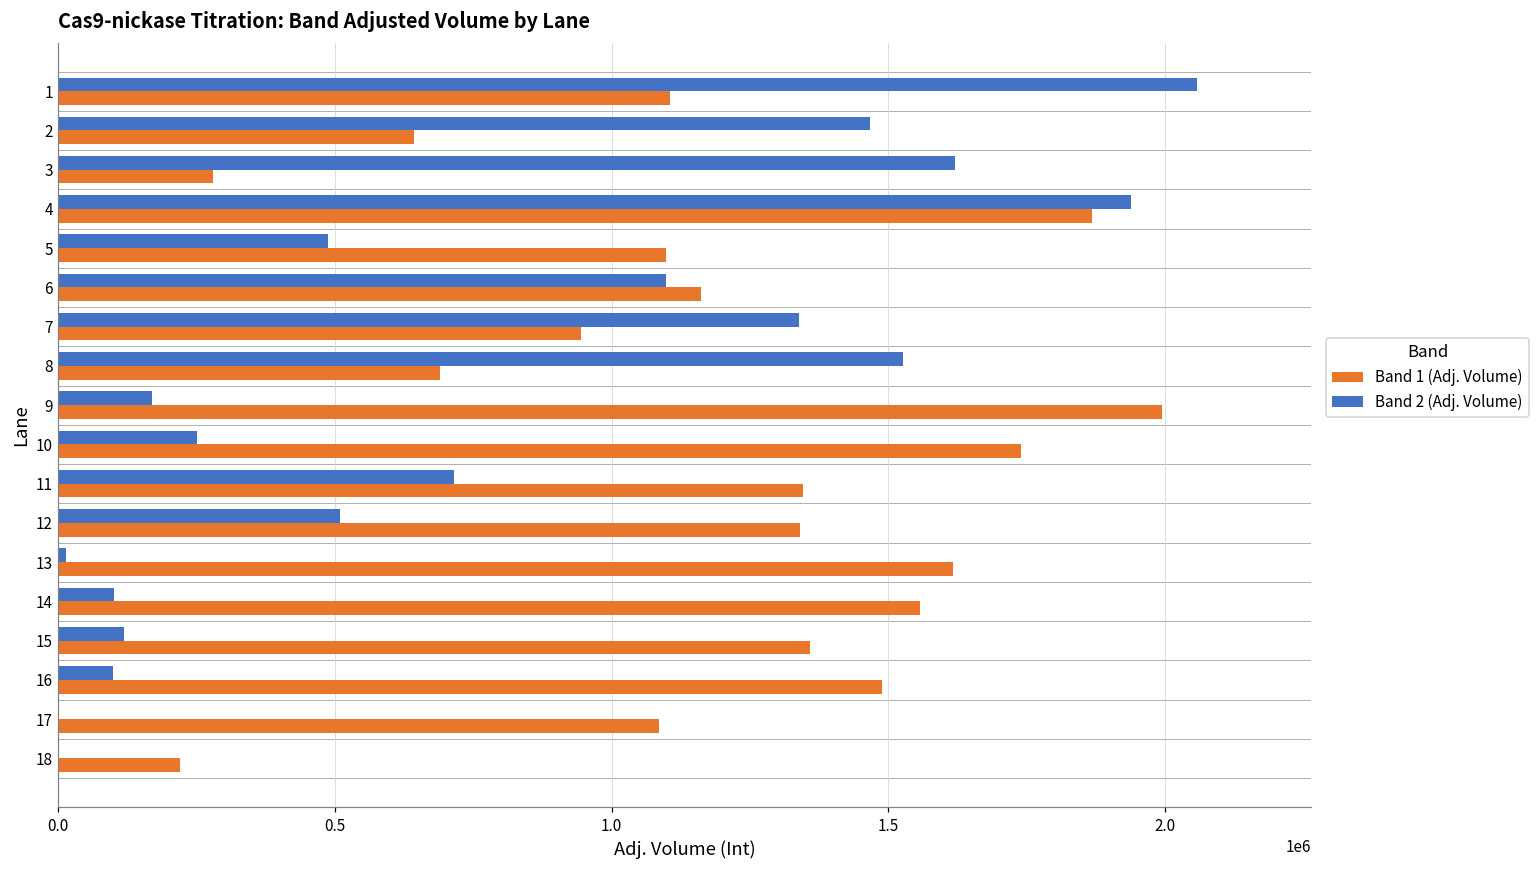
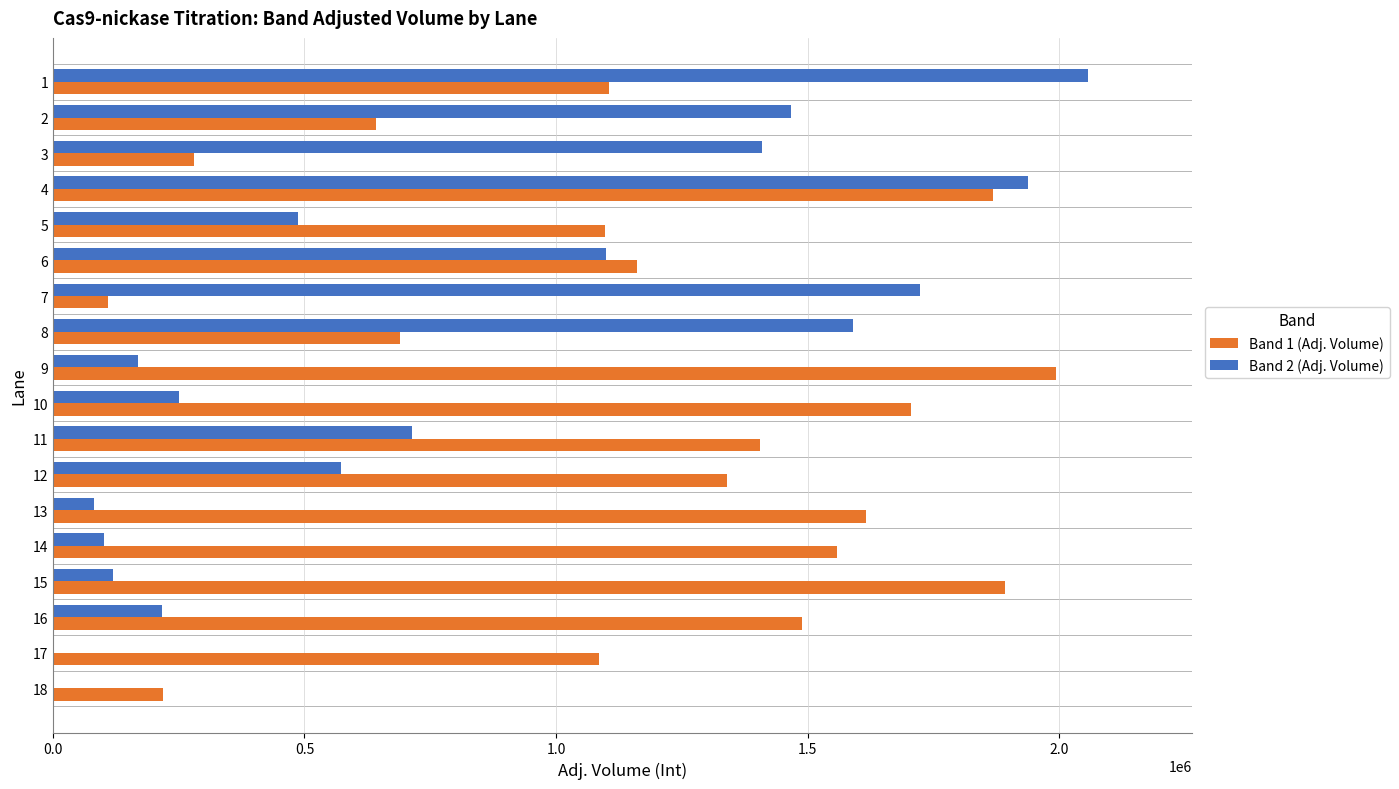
  {
    "Band 1 (Adj. Volume)": {
      "1": 1110000,
      "2": 640000,
      "3": 280000,
      "4": 1870000,
      "5": 1100000,
      "6": 1160000,
-     "7": 950000,
+     "7": 110000,
      "8": 690000,
      "9": 1990000,
-     "10": 1740000,
-     "11": 1340000,
+     "10": 1710000,
+     "11": 1410000,
      "12": 1340000,
      "13": 1620000,
      "14": 1560000,
-     "15": 1360000,
+     "15": 1890000,
      "16": 1490000,
      "17": 1080000,
      "18": 220000
    },
    "Band 2 (Adj. Volume)": {
      "1": 2060000,
      "2": 1470000,
-     "3": 1620000,
+     "3": 1410000,
      "4": 1940000,
      "5": 490000,
      "6": 1100000,
-     "7": 1340000,
-     "8": 1530000,
+     "7": 1720000,
+     "8": 1590000,
      "9": 170000,
      "10": 250000,
      "11": 710000,
-     "12": 510000,
-     "13": 10000,
+     "12": 570000,
+     "13": 80000,
      "14": 100000,
      "15": 120000,
-     "16": 100000,
+     "16": 220000,
      "17": 0,
      "18": 0
    }
  }
